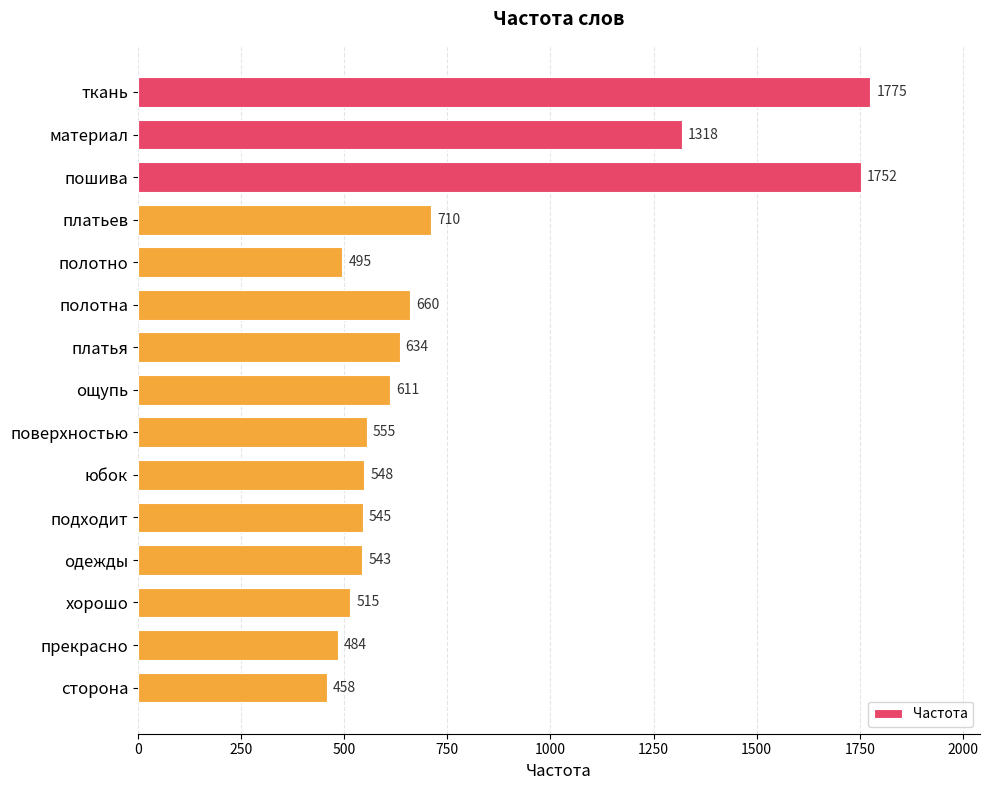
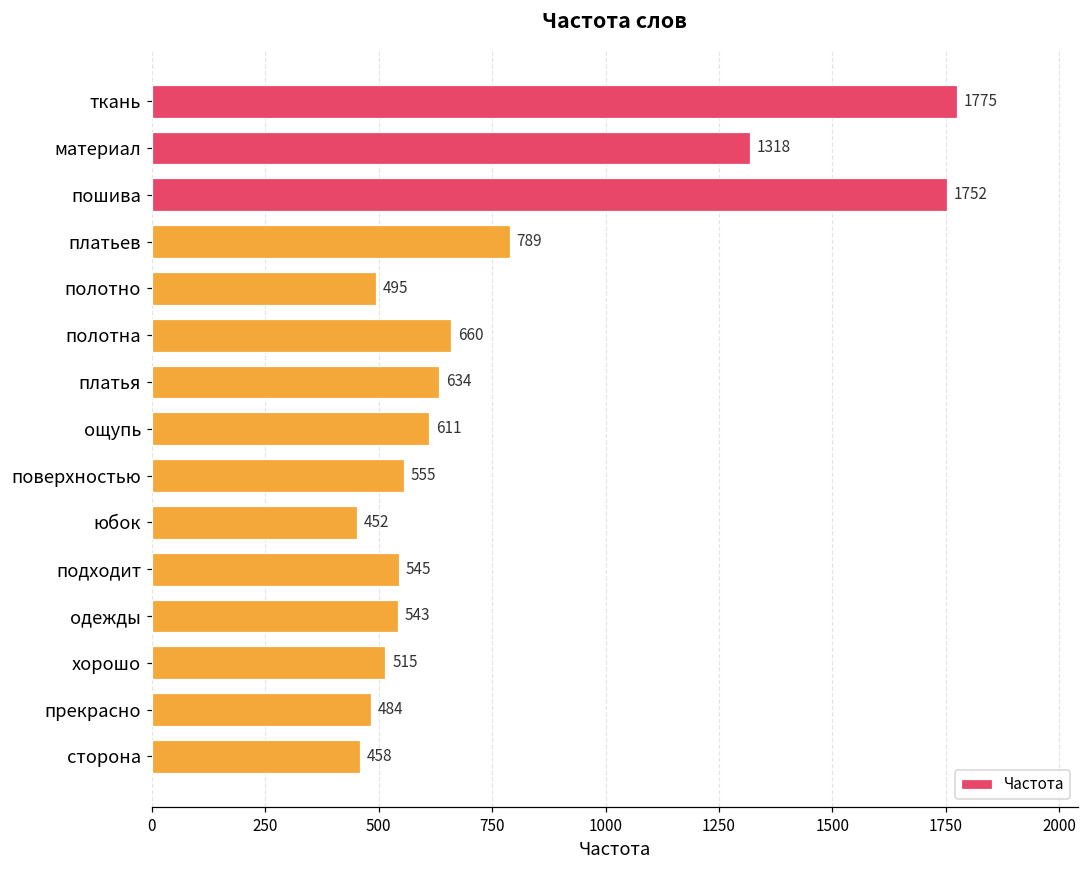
  {
    "ткань": 1775,
    "материал": 1318,
    "пошива": 1752,
-   "платьев": 710,
+   "платьев": 789,
    "полотно": 495,
    "полотна": 660,
    "платья": 634,
    "ощупь": 611,
    "поверхностью": 555,
-   "юбок": 548,
+   "юбок": 452,
    "подходит": 545,
    "одежды": 543,
    "хорошо": 515,
    "прекрасно": 484,
    "сторона": 458
  }
